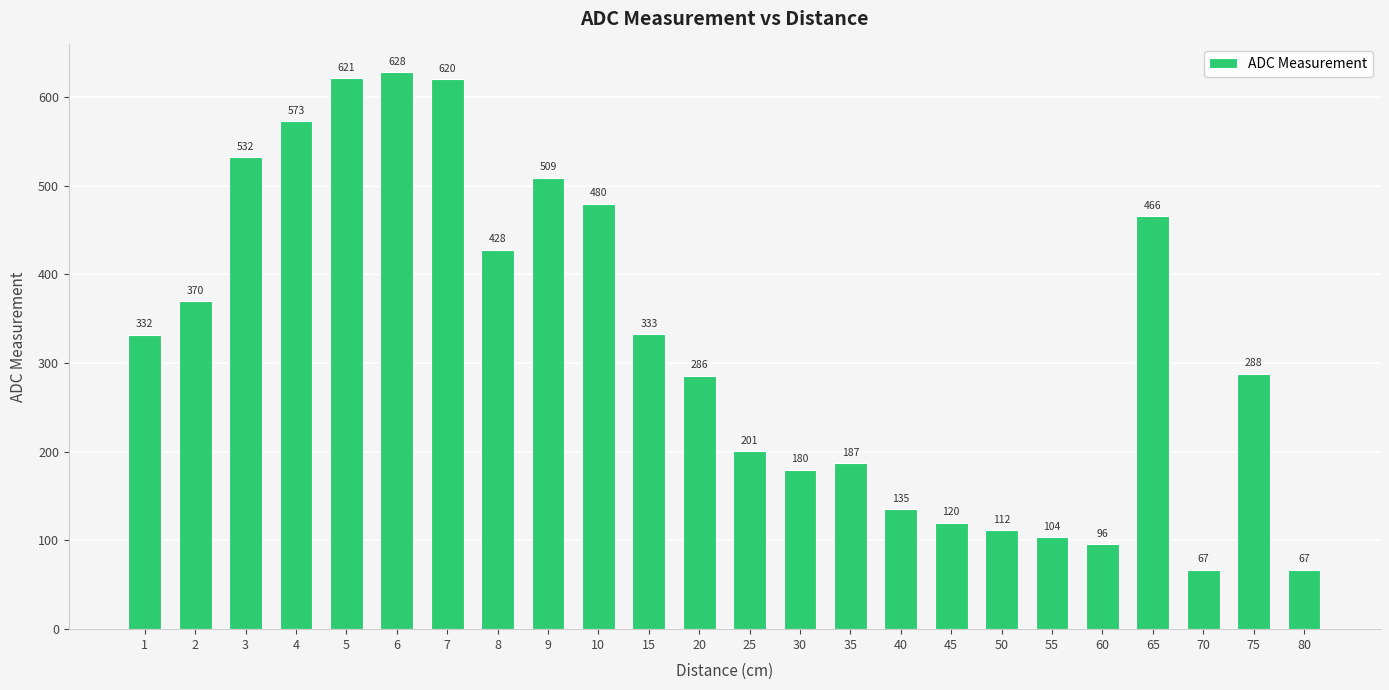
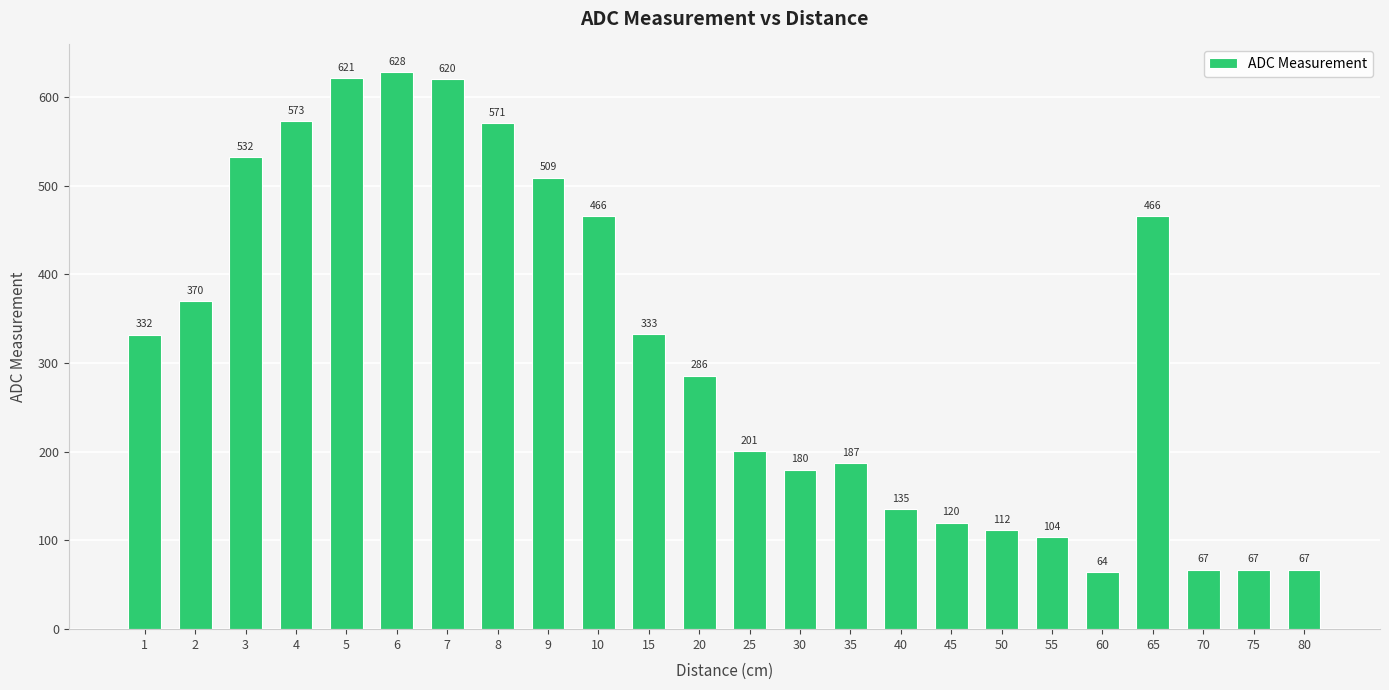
  {
    "1": 332,
    "2": 370,
    "3": 532,
    "4": 573,
    "5": 621,
    "6": 628,
    "7": 620,
-   "8": 428,
+   "8": 571,
    "9": 509,
-   "10": 480,
+   "10": 466,
    "15": 333,
    "20": 286,
    "25": 201,
    "30": 180,
    "35": 187,
    "40": 135,
    "45": 120,
    "50": 112,
    "55": 104,
-   "60": 96,
+   "60": 64,
    "65": 466,
    "70": 67,
-   "75": 288,
+   "75": 67,
    "80": 67
  }
